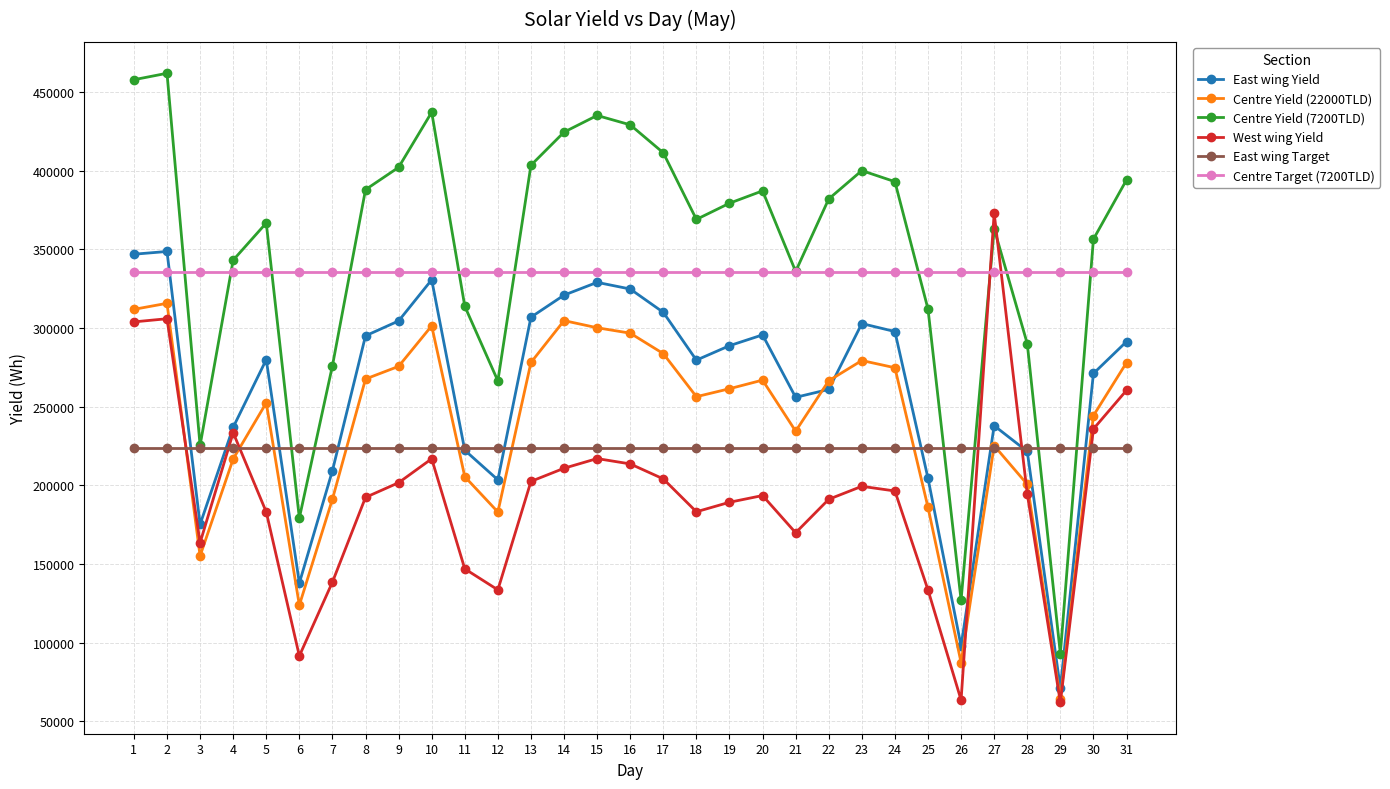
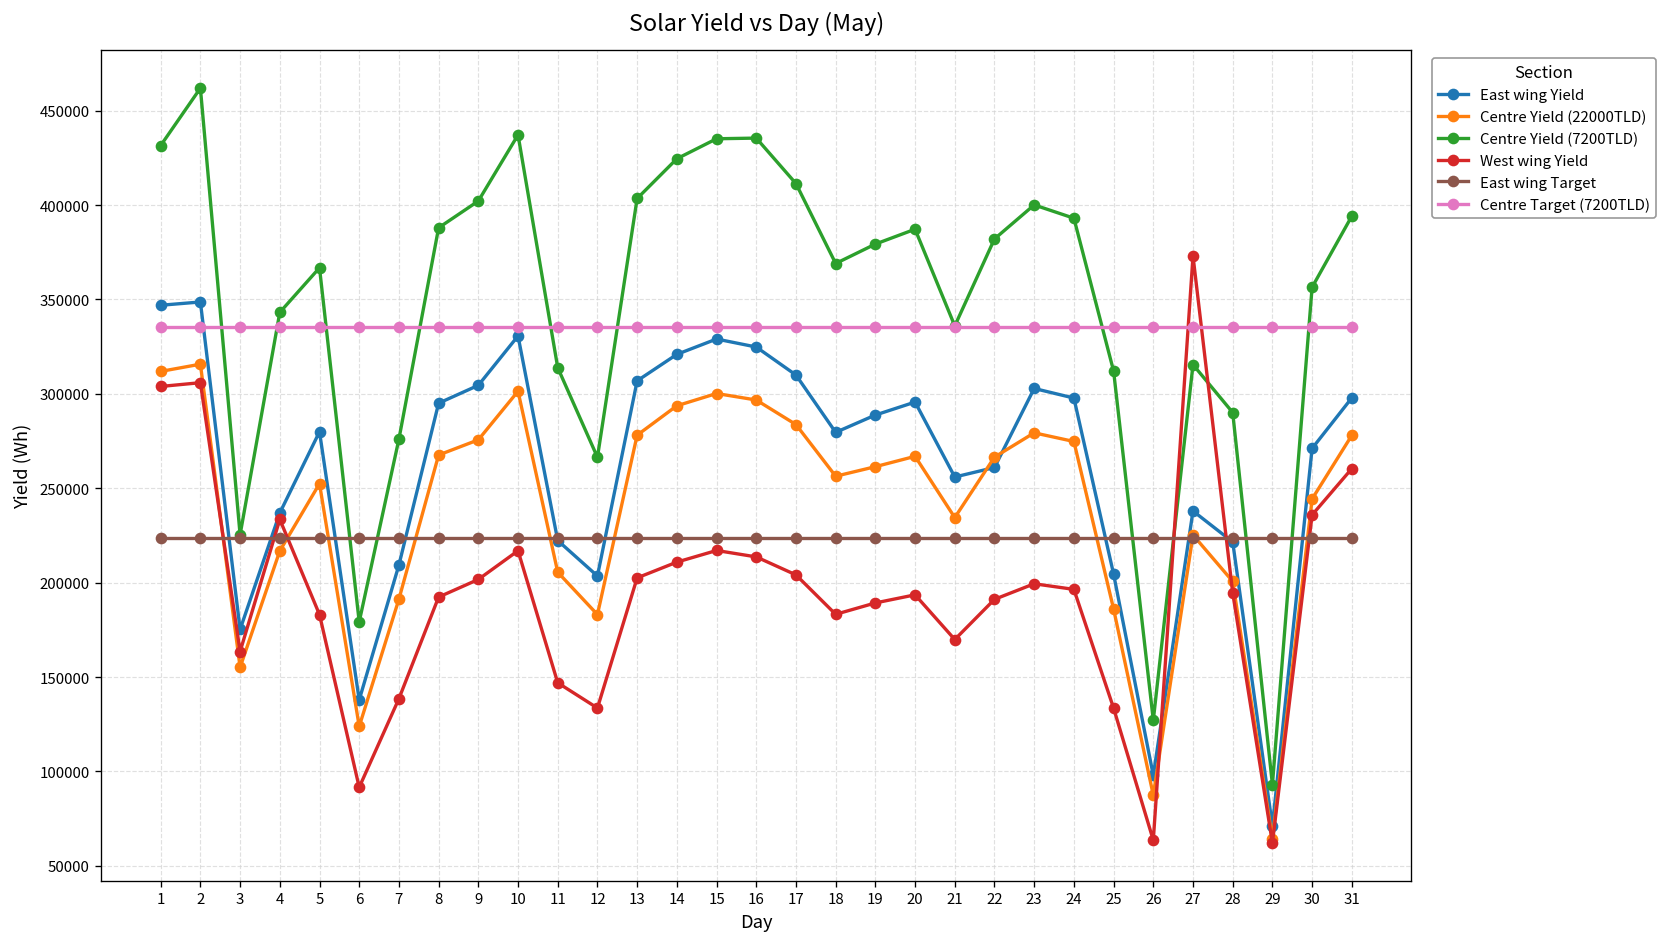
  {
    "East wing Yield": {
      "1": 347000,
      "2": 349000,
      "3": 175000,
      "4": 237000,
      "5": 280000,
      "6": 138000,
      "7": 209000,
      "8": 295000,
      "9": 305000,
      "10": 331000,
      "12": 204000,
      "13": 307000,
      "14": 321000,
      "15": 329000,
      "16": 325000,
      "17": 310000,
      "18": 280000,
      "19": 289000,
      "20": 296000,
      "21": 256000,
      "22": 261000,
      "23": 303000,
      "24": 298000,
      "25": 205000,
      "26": 98000,
      "27": 238000,
      "28": 222000,
      "29": 71000,
      "30": 271000,
-     "31": 291000
+     "31": 298000
    },
    "Centre Yield (22000TLD)": {
      "1": 312000,
      "2": 316000,
      "3": 155000,
      "4": 217000,
      "5": 252000,
      "6": 124000,
      "7": 191000,
      "8": 268000,
      "9": 276000,
      "10": 301000,
      "11": 206000,
      "12": 183000,
      "13": 278000,
-     "14": 305000,
+     "14": 294000,
      "15": 300000,
      "16": 297000,
      "17": 284000,
      "18": 256000,
      "19": 261000,
      "20": 267000,
      "21": 234000,
      "22": 267000,
      "23": 279000,
      "24": 275000,
      "25": 186000,
      "26": 87000,
      "28": 201000,
      "29": 64000,
      "30": 244000,
      "31": 278000
    },
    "Centre Yield (7200TLD)": {
-     "1": 458000,
+     "1": 432000,
      "2": 462000,
      "3": 225000,
      "4": 343000,
      "5": 367000,
      "6": 179000,
      "7": 276000,
      "8": 388000,
      "9": 402000,
      "10": 437000,
      "11": 314000,
      "12": 266000,
      "13": 404000,
      "14": 425000,
      "15": 435000,
-     "16": 429000,
+     "16": 435000,
      "17": 411000,
      "18": 369000,
      "19": 379000,
      "20": 387000,
      "22": 382000,
      "23": 400000,
      "24": 393000,
      "25": 312000,
      "26": 127000,
-     "27": 363000,
+     "27": 315000,
      "28": 290000,
      "29": 93000,
      "30": 357000,
      "31": 394000
    },
    "West wing Yield": {
      "1": 304000,
      "2": 306000,
      "3": 164000,
      "4": 234000,
      "5": 183000,
      "6": 92000,
      "7": 139000,
      "8": 192000,
      "9": 202000,
      "10": 217000,
      "11": 147000,
      "12": 134000,
      "13": 203000,
      "14": 211000,
      "15": 217000,
      "16": 214000,
      "17": 204000,
      "18": 183000,
      "19": 189000,
      "20": 194000,
      "21": 170000,
      "22": 191000,
      "23": 199000,
      "24": 196000,
      "25": 134000,
      "26": 64000,
      "27": 373000,
      "28": 195000,
      "29": 62000,
      "30": 236000,
      "31": 260000
    },
    "East wing Target": {
      "1": 224000,
      "2": 224000,
      "3": 224000,
      "4": 224000,
      "5": 224000,
      "6": 224000,
      "7": 224000,
      "8": 224000,
      "9": 224000,
      "10": 224000,
      "12": 224000,
      "13": 224000,
      "14": 224000,
      "15": 224000,
      "16": 224000,
      "17": 224000,
      "18": 224000,
      "19": 224000,
      "20": 224000,
      "21": 224000,
      "22": 224000,
      "23": 224000,
      "24": 224000,
      "25": 224000,
      "26": 224000,
      "28": 224000,
      "29": 224000,
      "30": 224000,
      "31": 224000
    },
    "Centre Target (7200TLD)": {
      "1": 336000,
      "2": 336000,
      "3": 336000,
      "4": 336000,
      "5": 336000,
      "6": 336000,
      "7": 336000,
      "8": 336000,
      "9": 336000,
      "10": 336000,
      "11": 336000,
      "12": 336000,
      "13": 336000,
      "14": 336000,
      "15": 336000,
      "16": 336000,
      "17": 336000,
      "18": 336000,
      "19": 336000,
      "20": 336000,
      "22": 336000,
      "23": 336000,
      "24": 336000,
      "25": 336000,
      "26": 336000,
      "27": 336000,
      "28": 336000,
      "29": 336000,
      "30": 336000,
      "31": 336000
    }
  }
